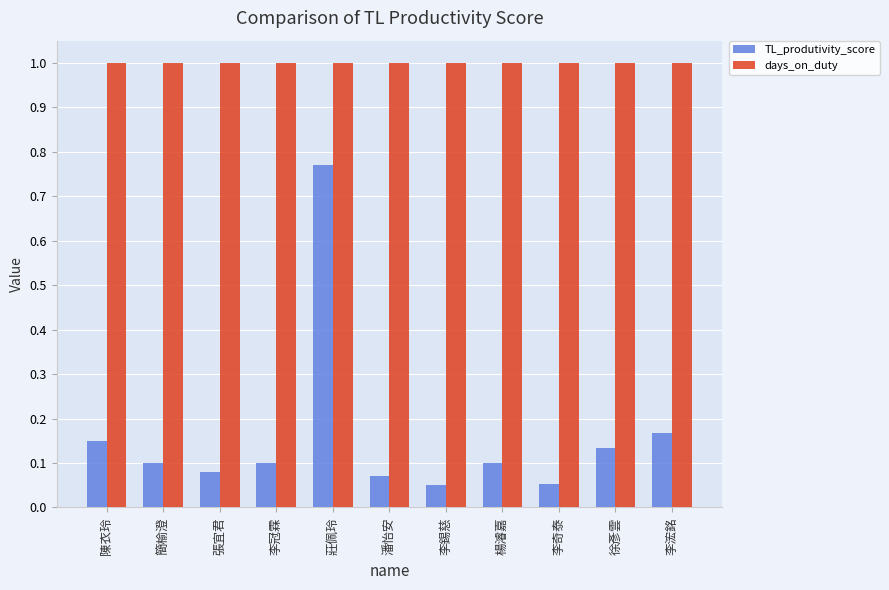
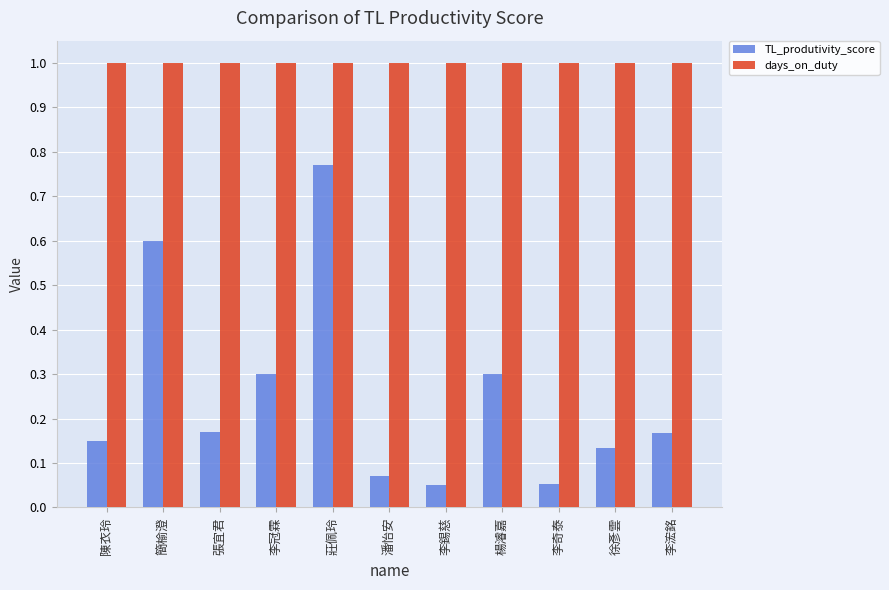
  {
    "TL_produtivity_score": {
      "陳衣玲": 0.15,
-     "簡榆澄": 0.1,
-     "張宜君": 0.08,
-     "李冠霖": 0.1,
+     "簡榆澄": 0.6,
+     "張宜君": 0.17,
+     "李冠霖": 0.3,
      "莊佩玲": 0.77,
      "潘怡安": 0.07,
      "李錫慈": 0.05,
-     "楊濬嘉": 0.1,
+     "楊濬嘉": 0.3,
      "李奇泰": 0.05,
      "徐彥雲": 0.13,
      "李浤銘": 0.17
    },
    "days_on_duty": {
      "陳衣玲": 1.00,
      "簡榆澄": 1.00,
      "張宜君": 1.00,
      "李冠霖": 1.00,
      "莊佩玲": 1.00,
      "潘怡安": 1.00,
      "李錫慈": 1.00,
      "楊濬嘉": 1.00,
      "李奇泰": 1.00,
      "徐彥雲": 1.00,
      "李浤銘": 1.00
    }
  }
